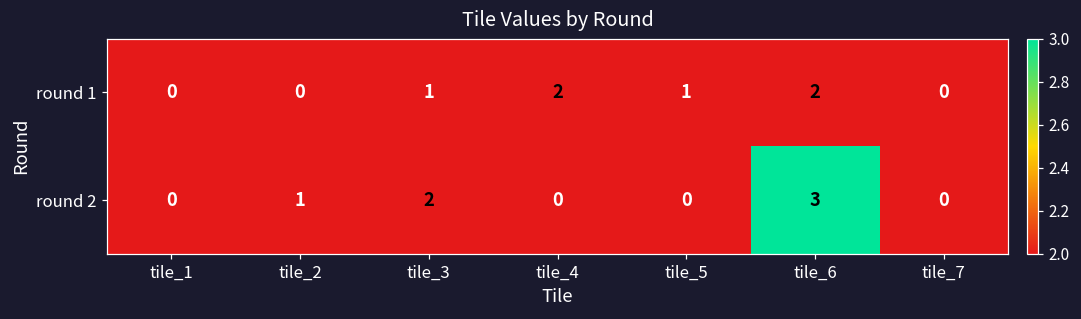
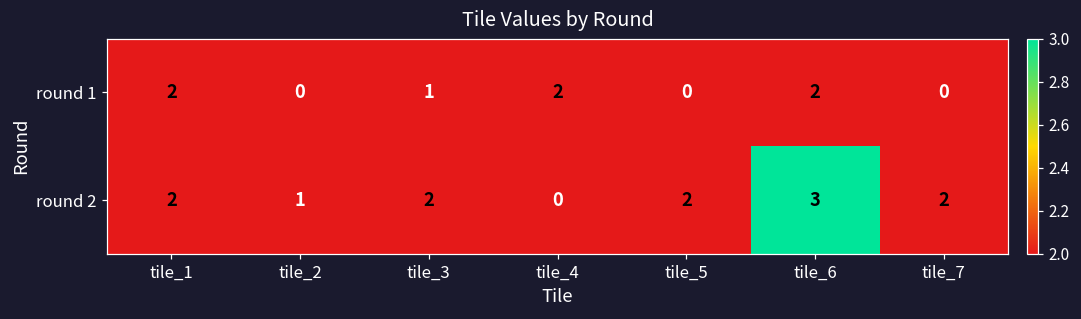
  {
    "round 1": {
-     "tile_1": 0,
+     "tile_1": 2,
      "tile_2": 0,
      "tile_3": 1,
      "tile_4": 2,
-     "tile_5": 1,
+     "tile_5": 0,
      "tile_6": 2,
      "tile_7": 0
    },
    "round 2": {
-     "tile_1": 0,
+     "tile_1": 2,
      "tile_2": 1,
      "tile_3": 2,
      "tile_4": 0,
-     "tile_5": 0,
+     "tile_5": 2,
      "tile_6": 3,
-     "tile_7": 0
+     "tile_7": 2
    }
  }
